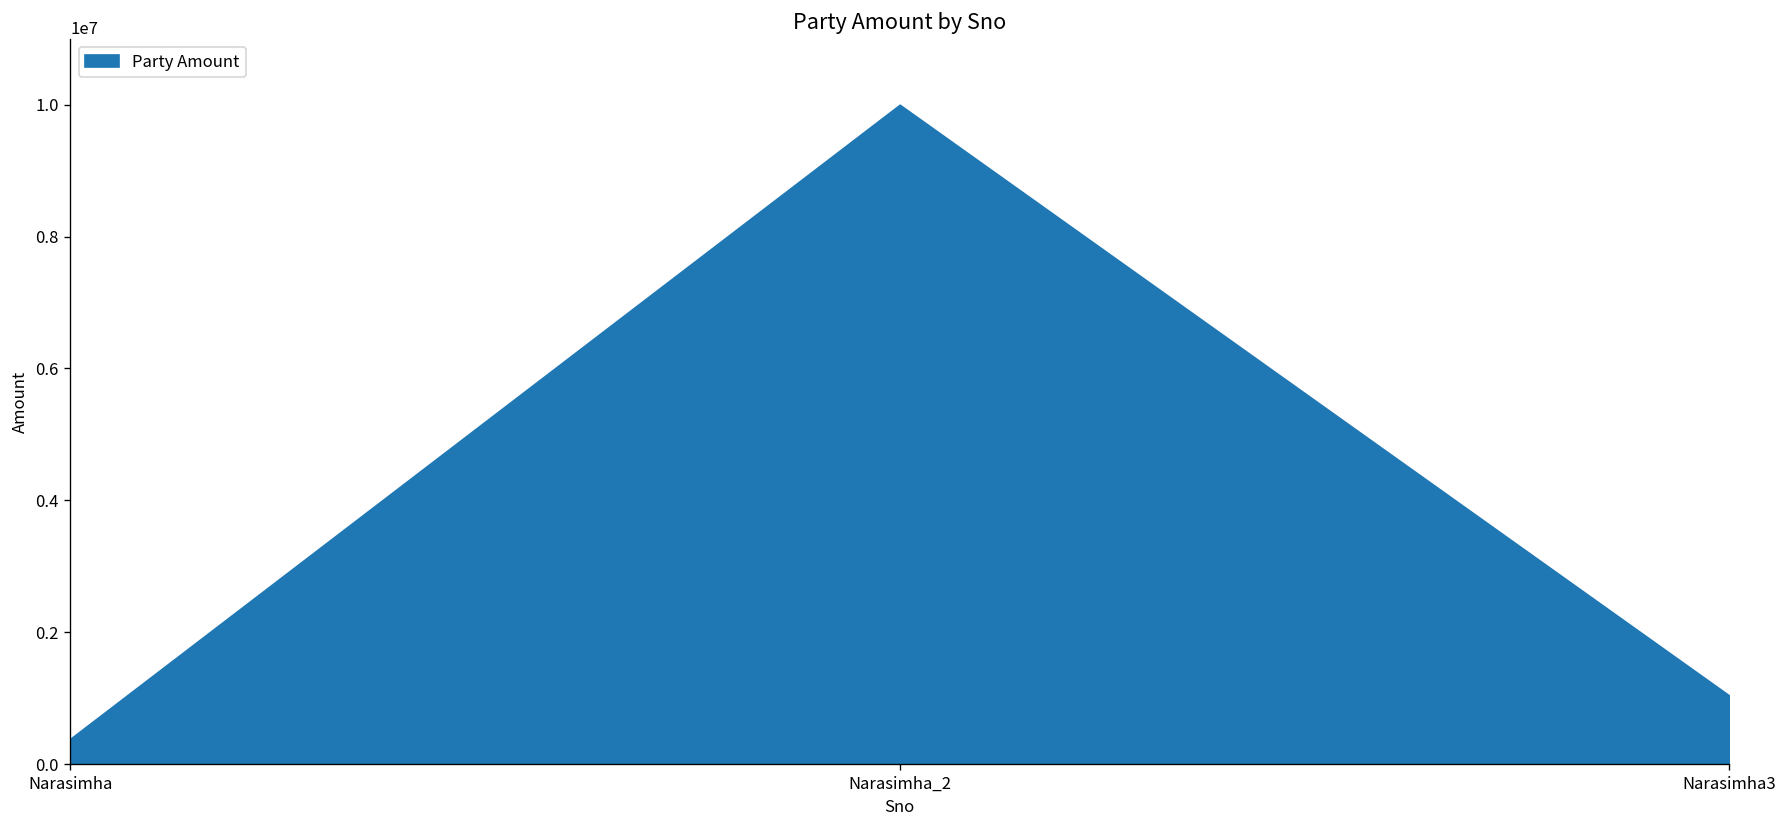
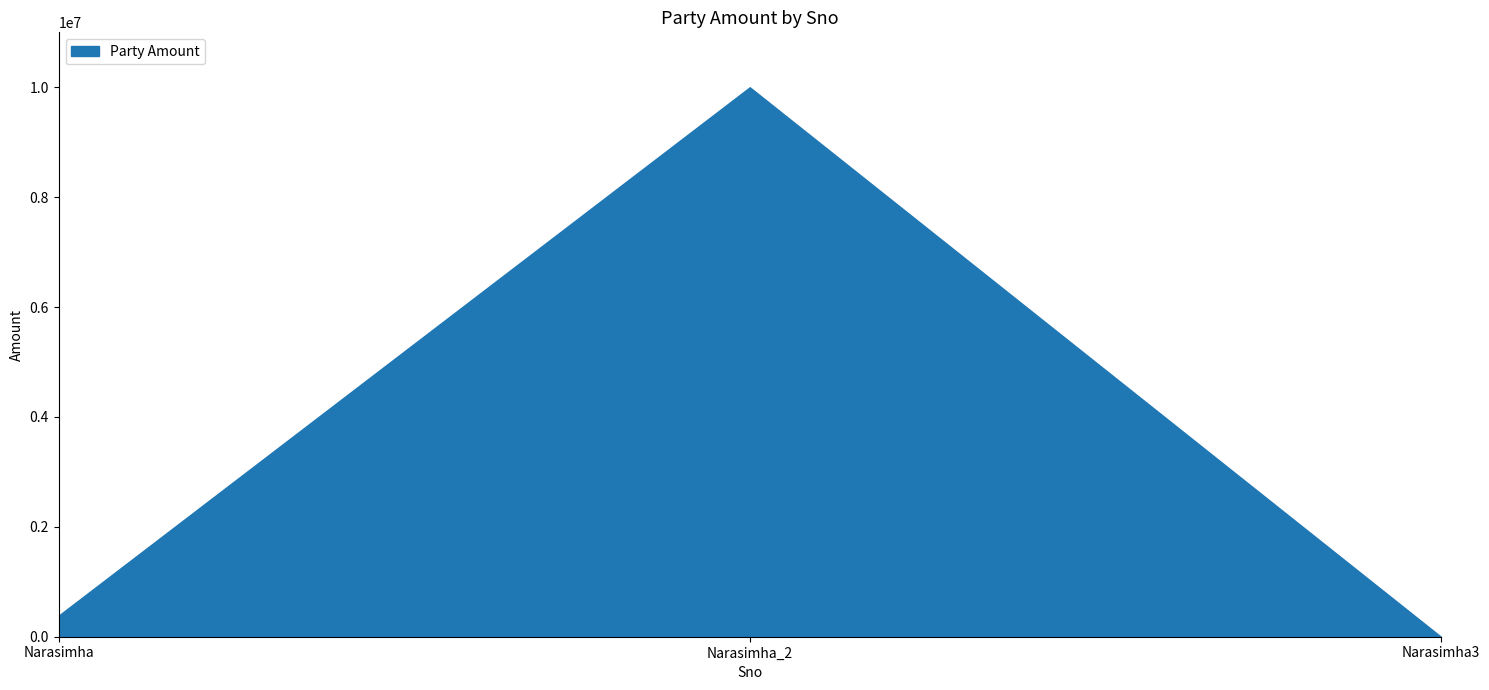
  {
    "Narasimha": 400000,
    "Narasimha_2": 10000000,
-   "Narasimha3": 1000000
+   "Narasimha3": 0
  }
